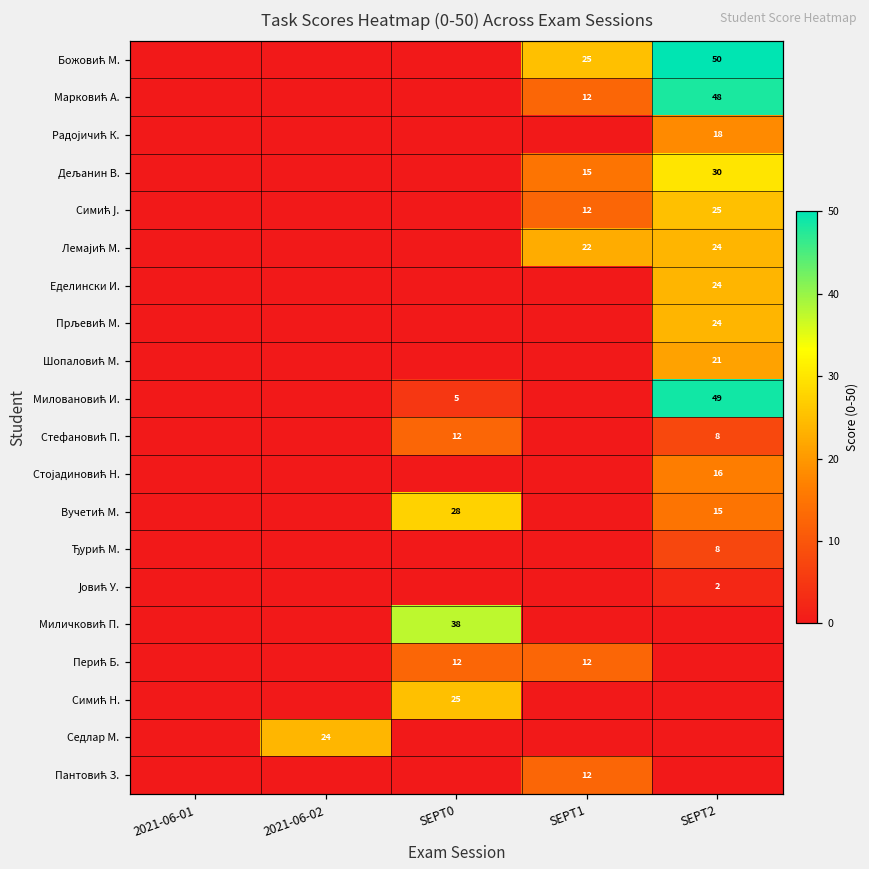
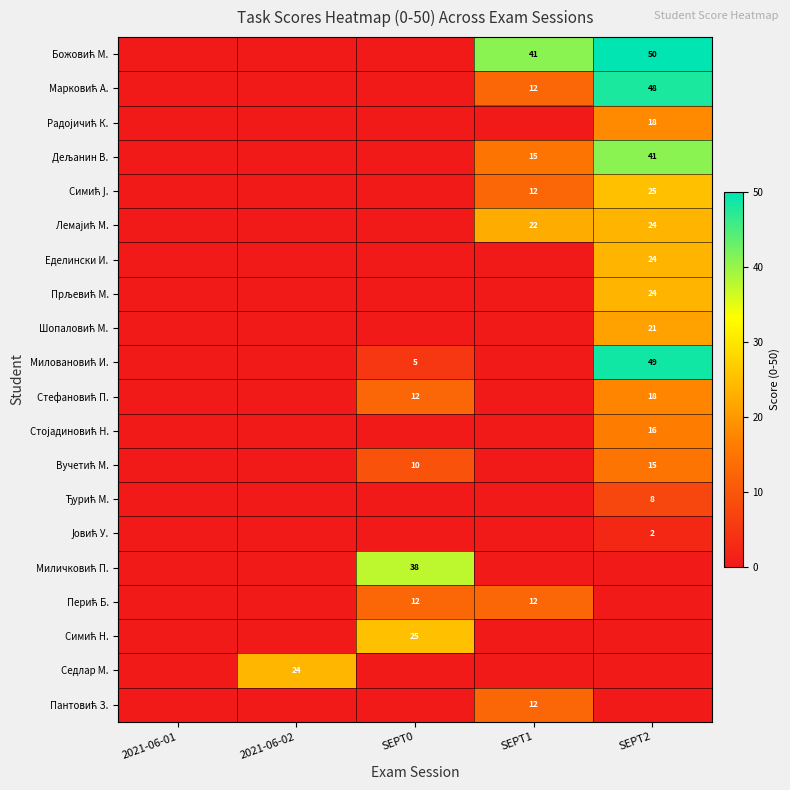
  {
    "Божовић М.": {
-     "SEPT1": 25,
+     "SEPT1": 41,
      "SEPT2": 50
    },
    "Марковић А.": {
      "SEPT1": 12,
      "SEPT2": 48
    },
    "Радојичић К.": {
      "SEPT2": 18
    },
    "Дељанин В.": {
      "SEPT1": 15,
-     "SEPT2": 30
+     "SEPT2": 41
    },
    "Симић Ј.": {
      "SEPT1": 12,
      "SEPT2": 25
    },
    "Лемајић М.": {
      "SEPT1": 22,
      "SEPT2": 24
    },
    "Еделински И.": {
      "SEPT2": 24
    },
    "Прљевић М.": {
      "SEPT2": 24
    },
    "Шопаловић М.": {
      "SEPT2": 21
    },
    "Миловановић И.": {
      "SEPT0": 5,
      "SEPT2": 49
    },
    "Стефановић П.": {
      "SEPT0": 12,
-     "SEPT2": 8
+     "SEPT2": 18
    },
    "Стојадиновић Н.": {
      "SEPT2": 16
    },
    "Вучетић М.": {
-     "SEPT0": 28,
+     "SEPT0": 10,
      "SEPT2": 15
    },
    "Ђурић М.": {
      "SEPT2": 8
    },
    "Јовић У.": {
      "SEPT2": 2
    },
    "Миличковић П.": {
      "SEPT0": 38
    },
    "Перић Б.": {
      "SEPT0": 12,
      "SEPT1": 12
    },
    "Симић Н.": {
      "SEPT0": 25
    },
    "Седлар М.": {
      "2021-06-02": 24
    },
    "Пантовић З.": {
      "SEPT1": 12
    }
  }
